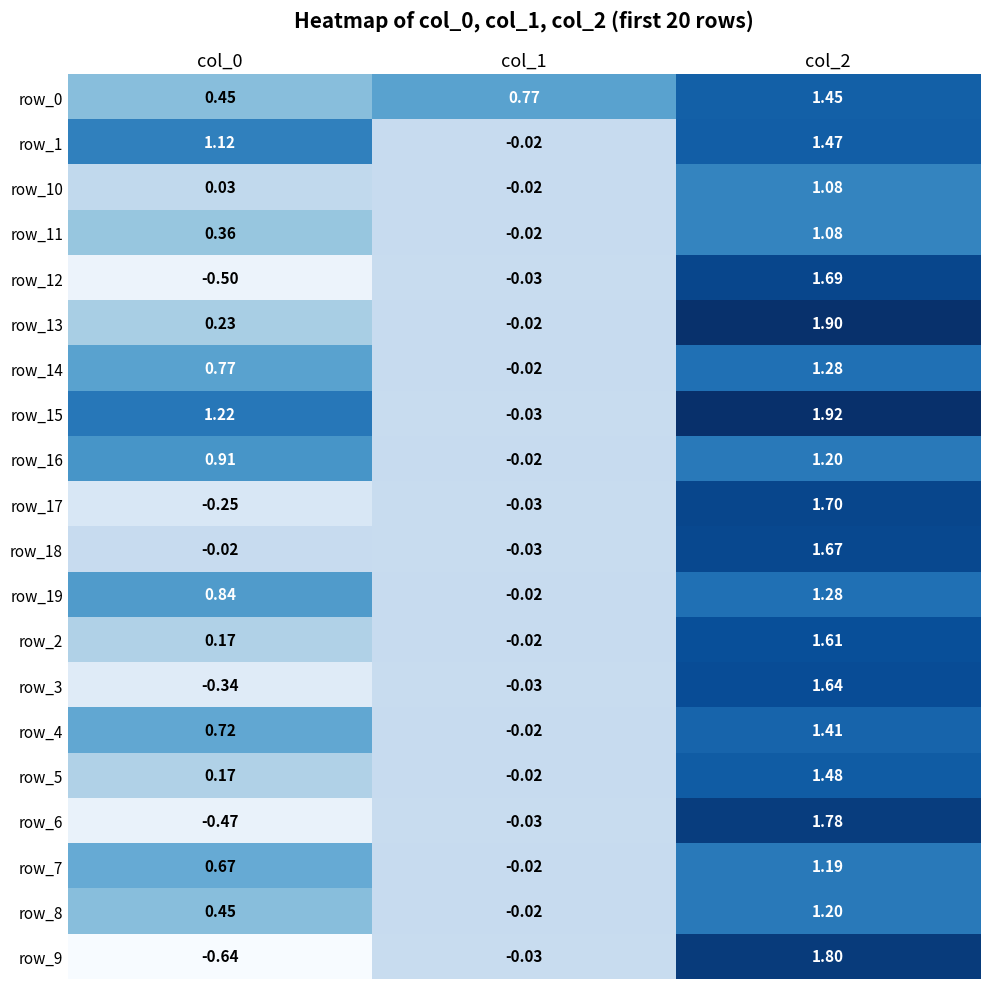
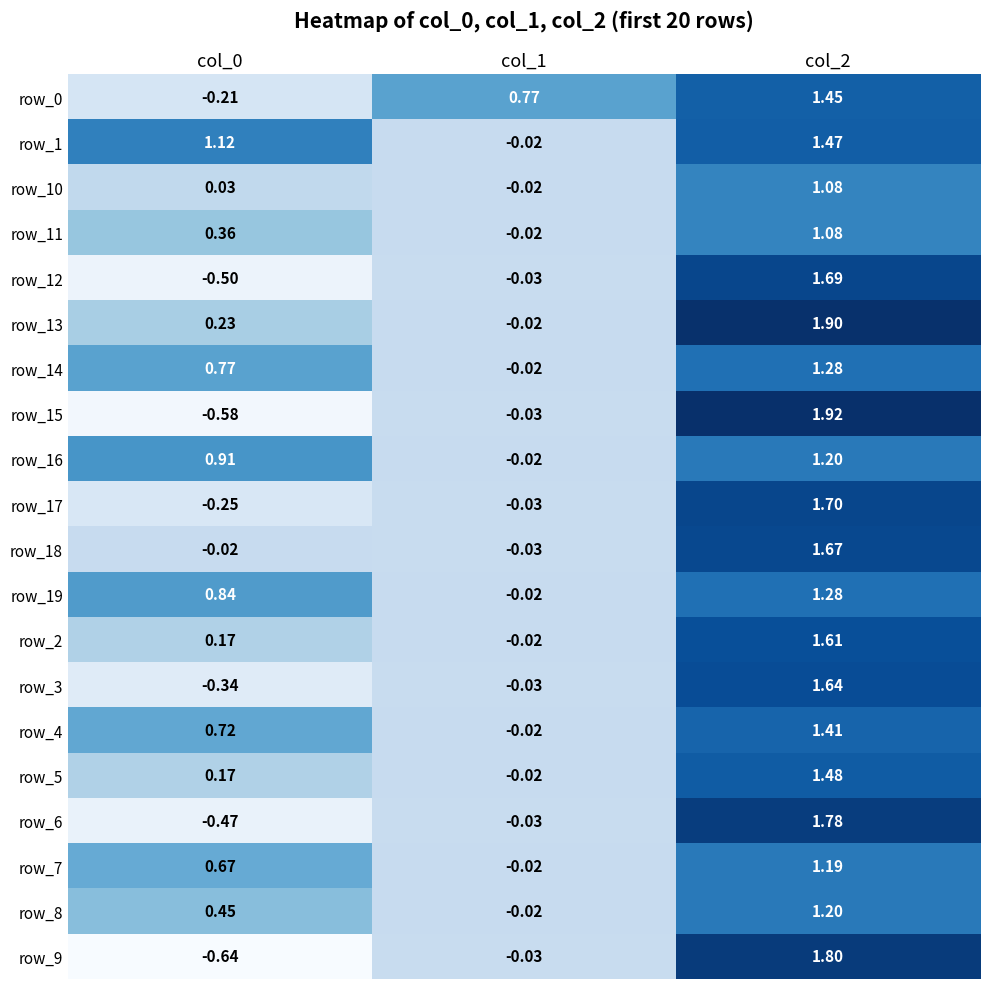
  {
    "row_0": {
-     "col_0": 0.45,
+     "col_0": -0.21,
      "col_1": 0.77,
      "col_2": 1.45
    },
    "row_1": {
      "col_0": 1.12,
      "col_1": -0.02,
      "col_2": 1.47
    },
    "row_10": {
      "col_0": 0.03,
      "col_1": -0.02,
      "col_2": 1.08
    },
    "row_11": {
      "col_0": 0.36,
      "col_1": -0.02,
      "col_2": 1.08
    },
    "row_12": {
      "col_0": -0.50,
      "col_1": -0.03,
      "col_2": 1.69
    },
    "row_13": {
      "col_0": 0.23,
      "col_1": -0.02,
      "col_2": 1.90
    },
    "row_14": {
      "col_0": 0.77,
      "col_1": -0.02,
      "col_2": 1.28
    },
    "row_15": {
-     "col_0": 1.22,
+     "col_0": -0.58,
      "col_1": -0.03,
      "col_2": 1.92
    },
    "row_16": {
      "col_0": 0.91,
      "col_1": -0.02,
      "col_2": 1.20
    },
    "row_17": {
      "col_0": -0.25,
      "col_1": -0.03,
      "col_2": 1.70
    },
    "row_18": {
      "col_0": -0.02,
      "col_1": -0.03,
      "col_2": 1.67
    },
    "row_19": {
      "col_0": 0.84,
      "col_1": -0.02,
      "col_2": 1.28
    },
    "row_2": {
      "col_0": 0.17,
      "col_1": -0.02,
      "col_2": 1.61
    },
    "row_3": {
      "col_0": -0.34,
      "col_1": -0.03,
      "col_2": 1.64
    },
    "row_4": {
      "col_0": 0.72,
      "col_1": -0.02,
      "col_2": 1.41
    },
    "row_5": {
      "col_0": 0.17,
      "col_1": -0.02,
      "col_2": 1.48
    },
    "row_6": {
      "col_0": -0.47,
      "col_1": -0.03,
      "col_2": 1.78
    },
    "row_7": {
      "col_0": 0.67,
      "col_1": -0.02,
      "col_2": 1.19
    },
    "row_8": {
      "col_0": 0.45,
      "col_1": -0.02,
      "col_2": 1.20
    },
    "row_9": {
      "col_0": -0.64,
      "col_1": -0.03,
      "col_2": 1.80
    }
  }
